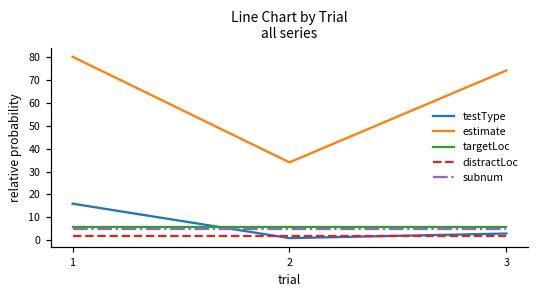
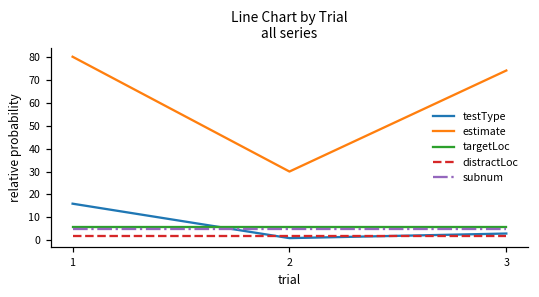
  {
    "testType": {
      "1": 16
    },
    "estimate": {
      "1": 80,
-     "2": 34,
+     "2": 30,
      "3": 74
    },
    "distractLoc": {
      "1": 2
    }
  }
